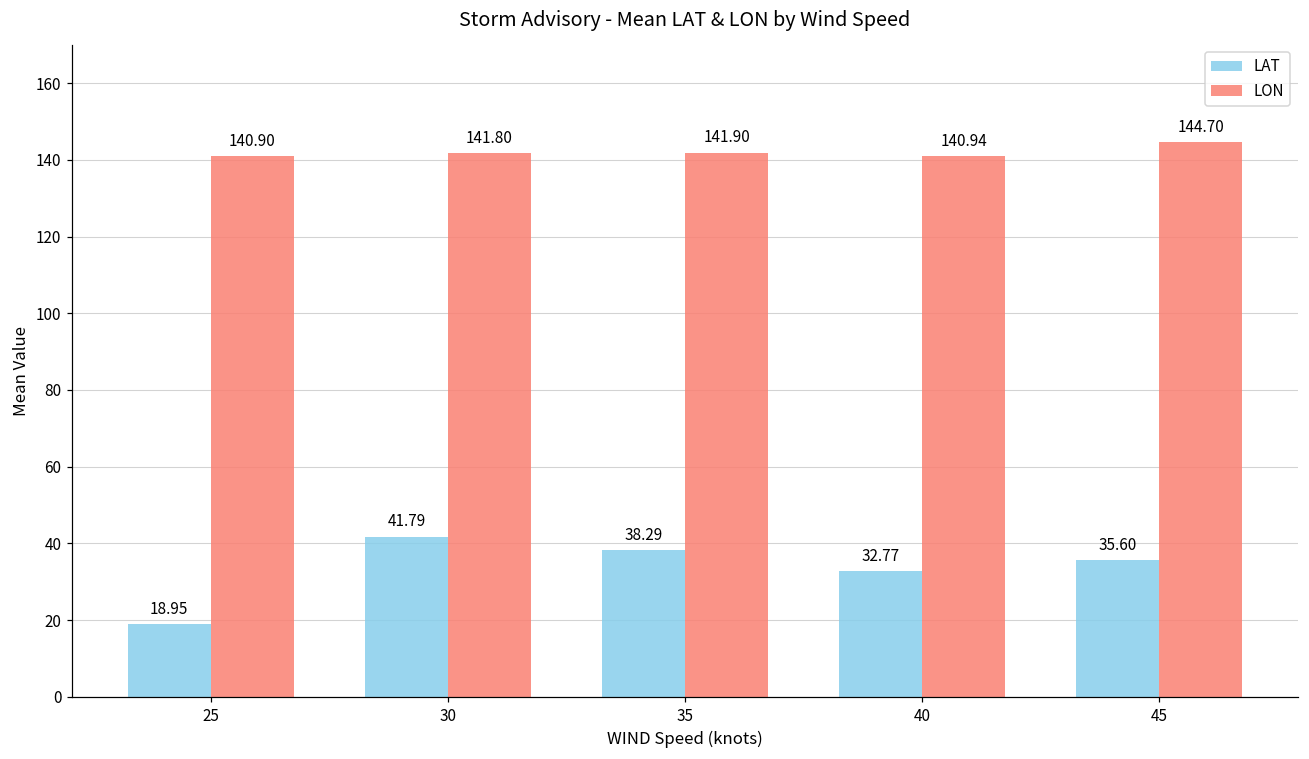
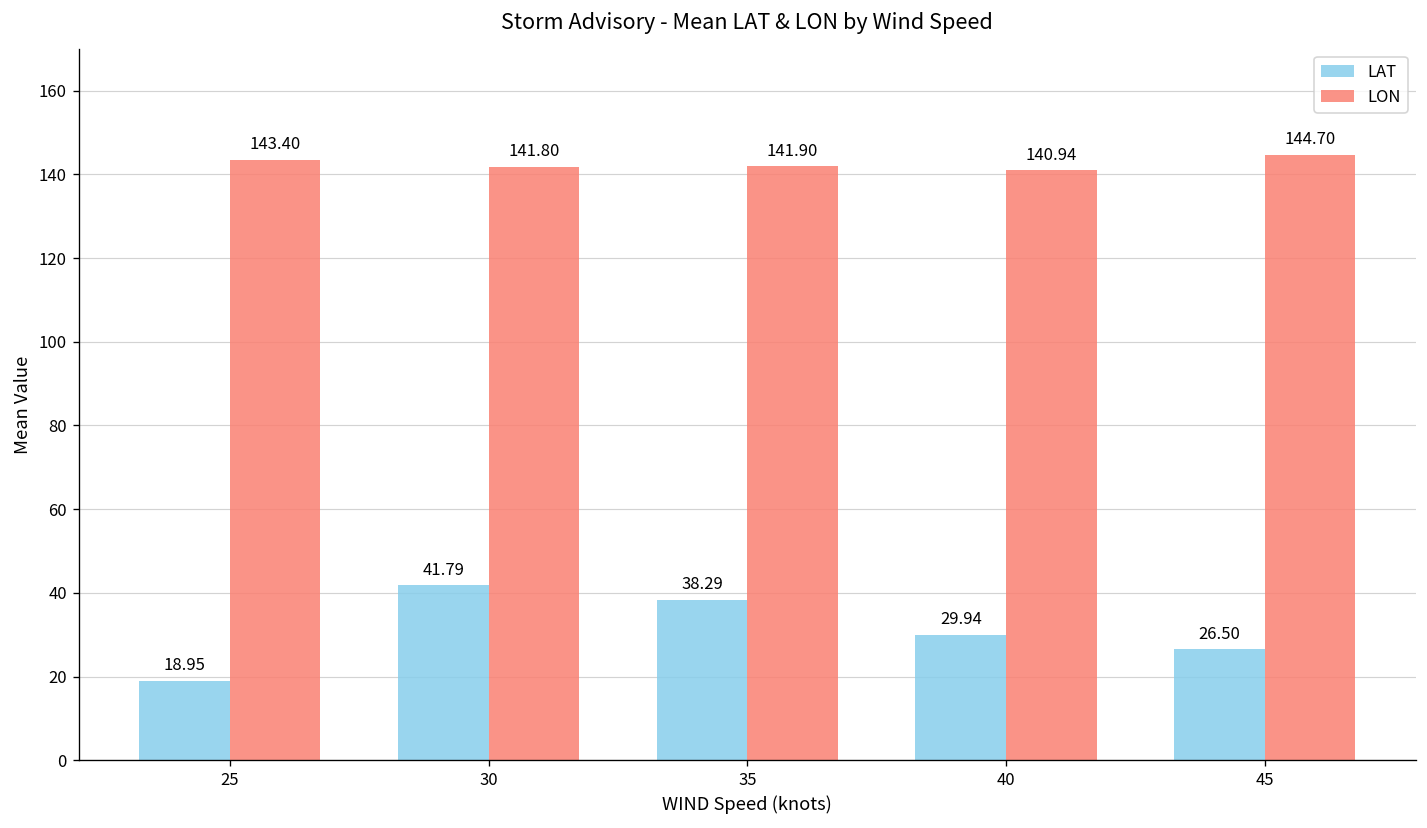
  {
    "LAT": {
      "25": 18.95,
      "30": 41.79,
      "35": 38.29,
-     "40": 32.77,
-     "45": 35.60
+     "40": 29.94,
+     "45": 26.50
    },
    "LON": {
-     "25": 140.90,
+     "25": 143.40,
      "30": 141.80,
      "35": 141.90,
      "40": 140.94,
      "45": 144.70
    }
  }
